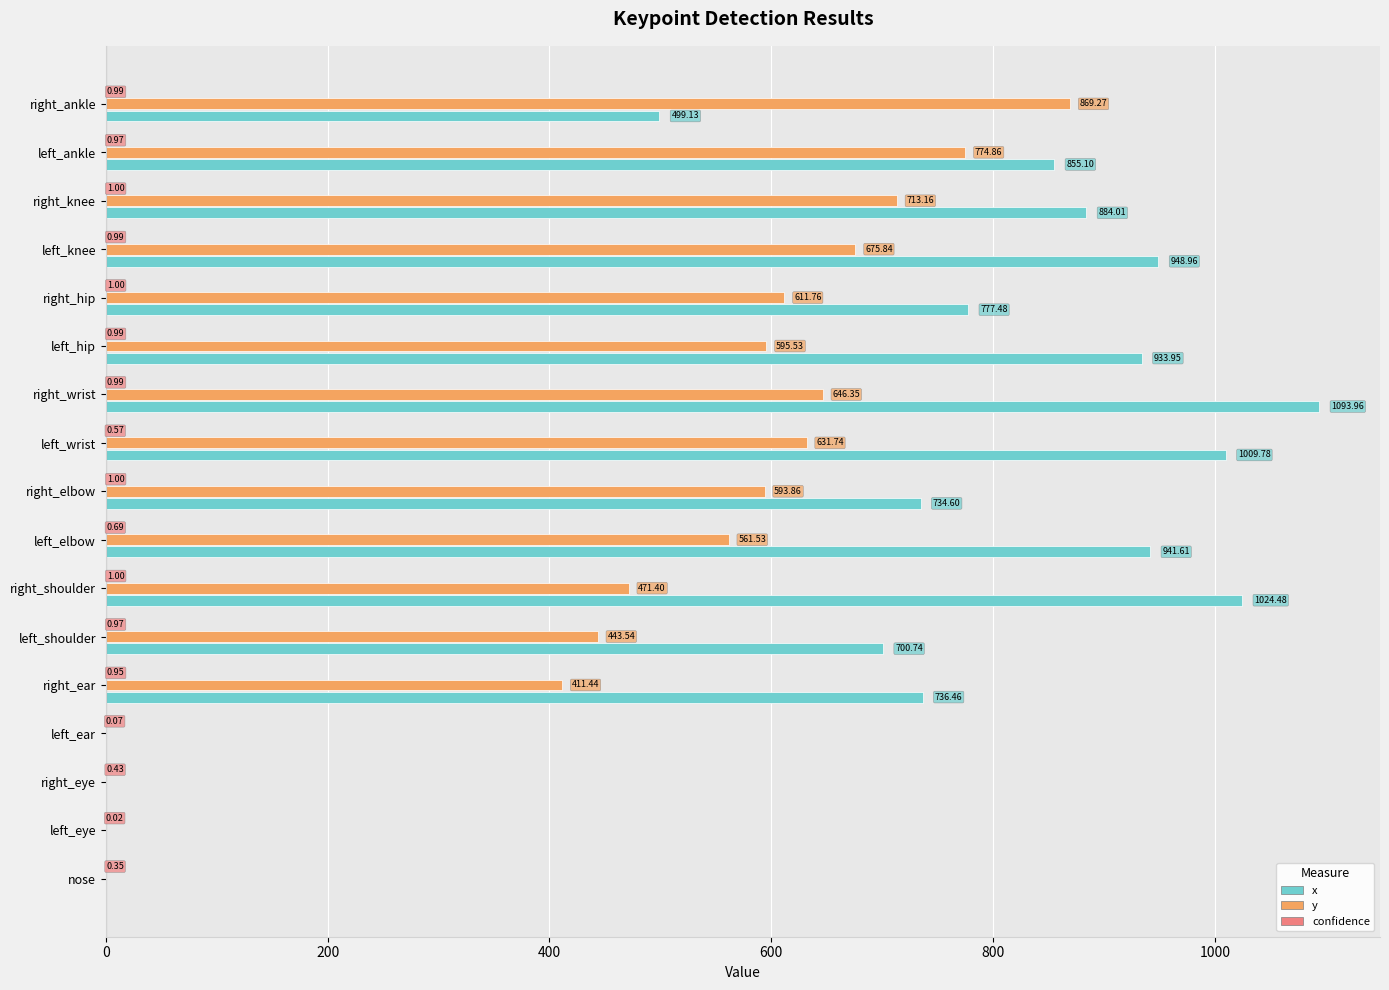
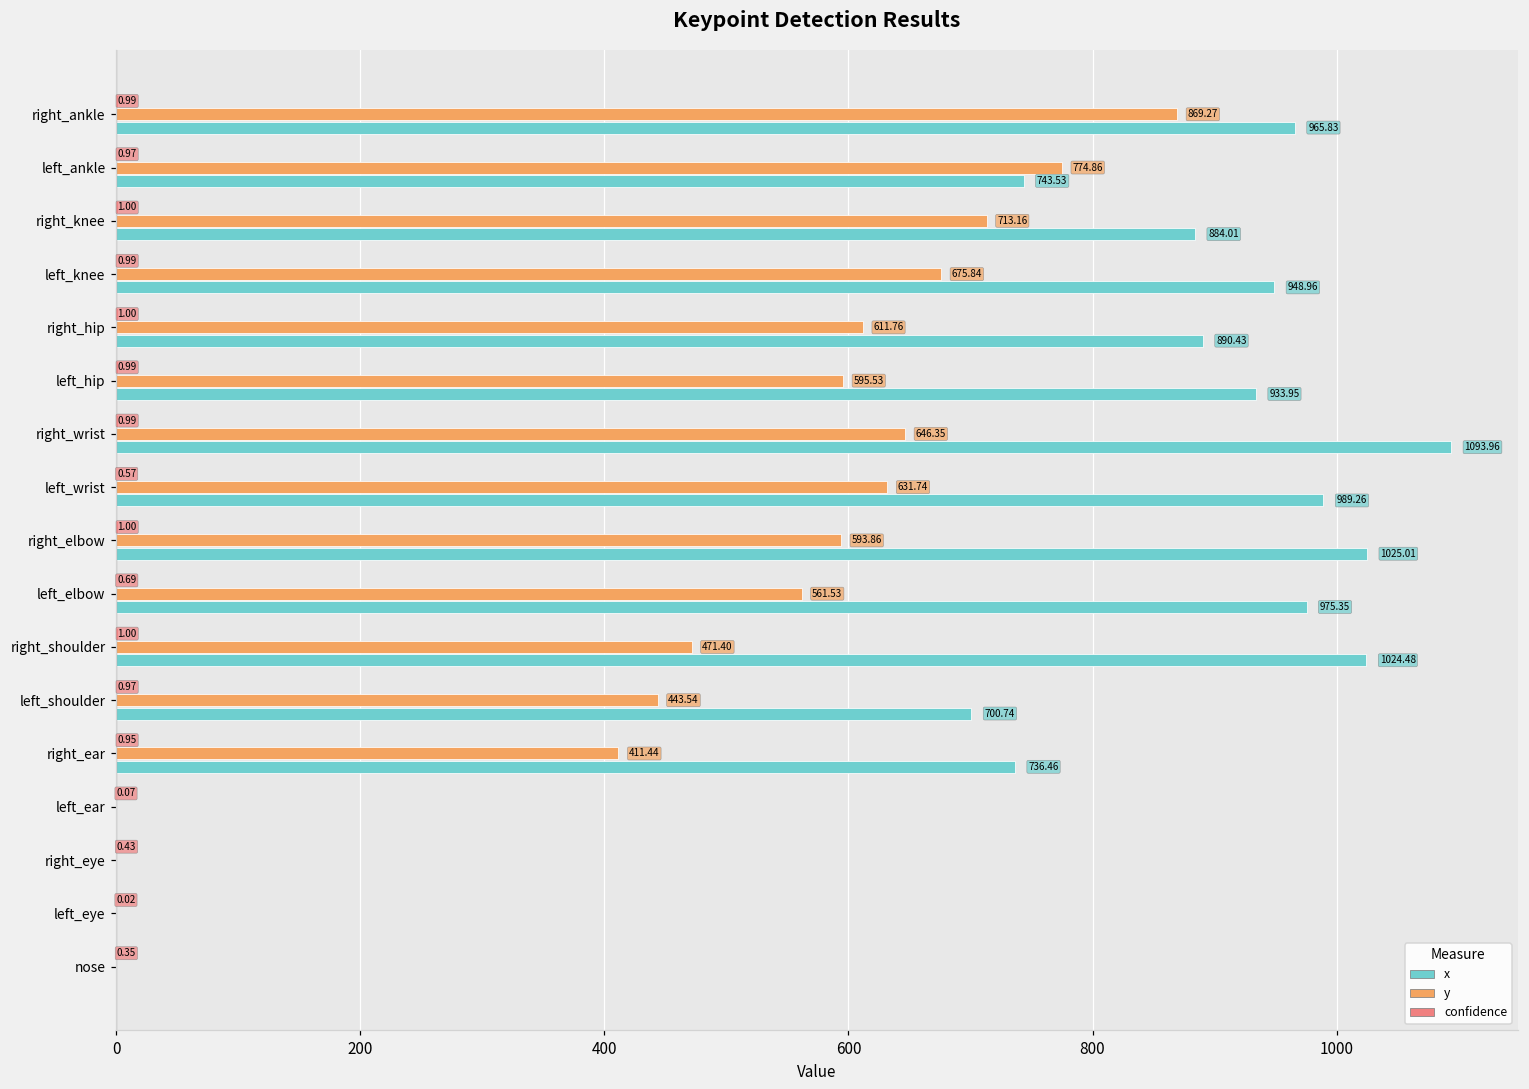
  {
    "x": {
-     "right_ankle": 499.13,
-     "left_ankle": 855.10,
-     "right_hip": 777.48,
-     "left_wrist": 1009.78,
-     "right_elbow": 734.60,
-     "left_elbow": 941.61
+     "right_ankle": 965.83,
+     "left_ankle": 743.53,
+     "right_hip": 890.43,
+     "left_wrist": 989.26,
+     "right_elbow": 1025.01,
+     "left_elbow": 975.35
    }
  }
